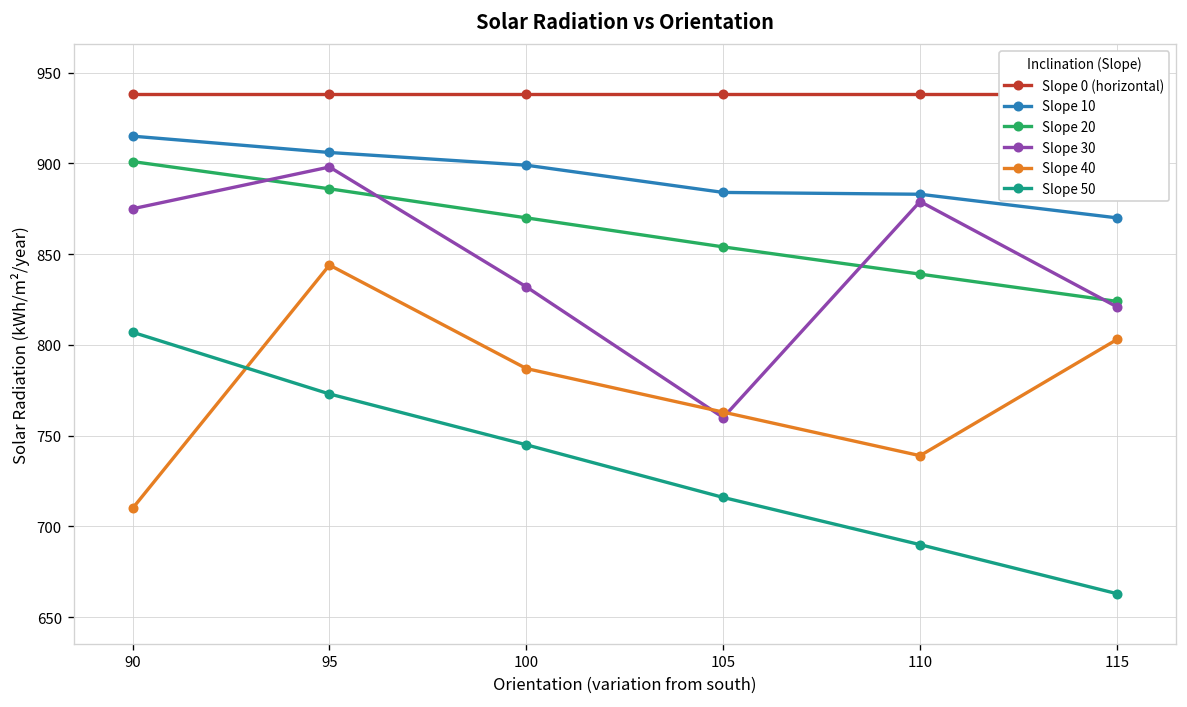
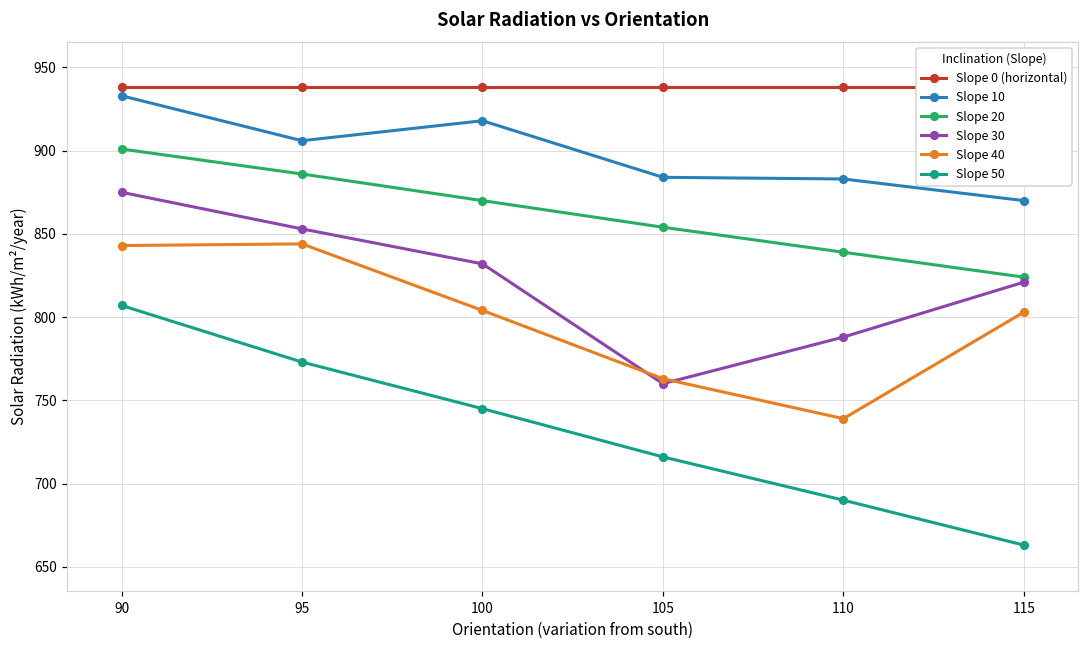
  {
    "Slope 0 (horizontal)": {
      "90": 938,
      "95": 938,
      "100": 938,
      "105": 938,
      "110": 938
    },
    "Slope 10": {
-     "90": 915,
+     "90": 933,
      "95": 906,
-     "100": 899,
+     "100": 918,
      "105": 884,
      "110": 883,
      "115": 870
    },
    "Slope 30": {
      "90": 875,
-     "95": 898,
+     "95": 853,
      "100": 832,
      "105": 760,
-     "110": 879,
+     "110": 788,
      "115": 821
    },
    "Slope 40": {
-     "90": 710,
+     "90": 843,
      "95": 844,
-     "100": 787,
+     "100": 804,
      "105": 763,
      "110": 739,
      "115": 803
    }
  }
